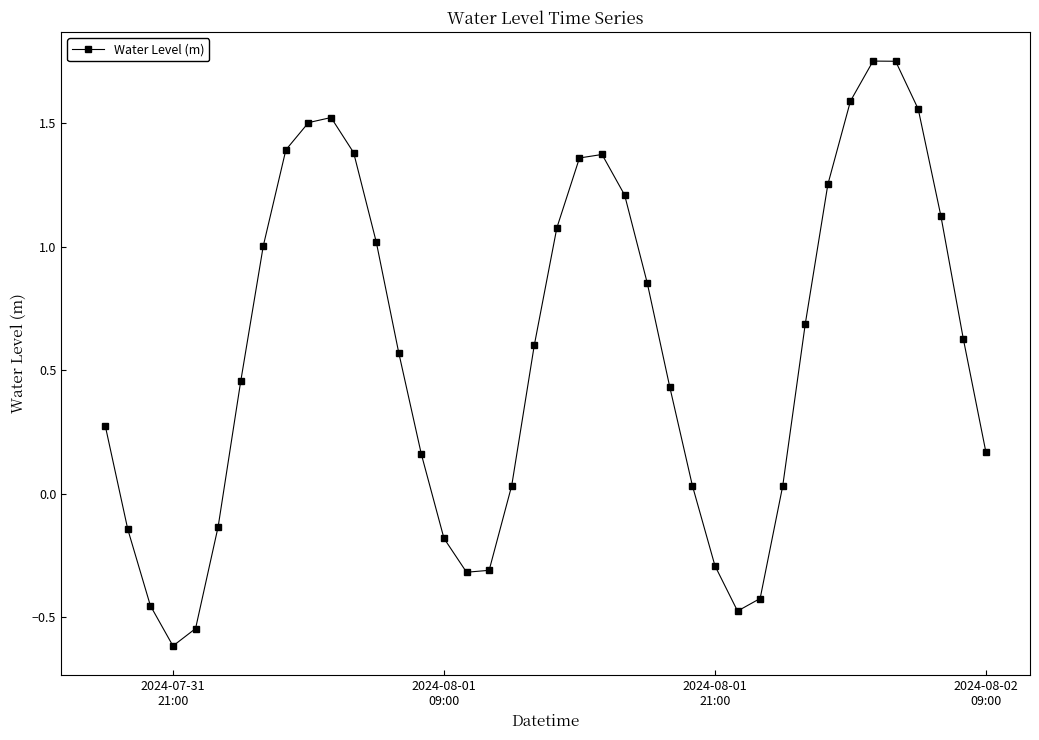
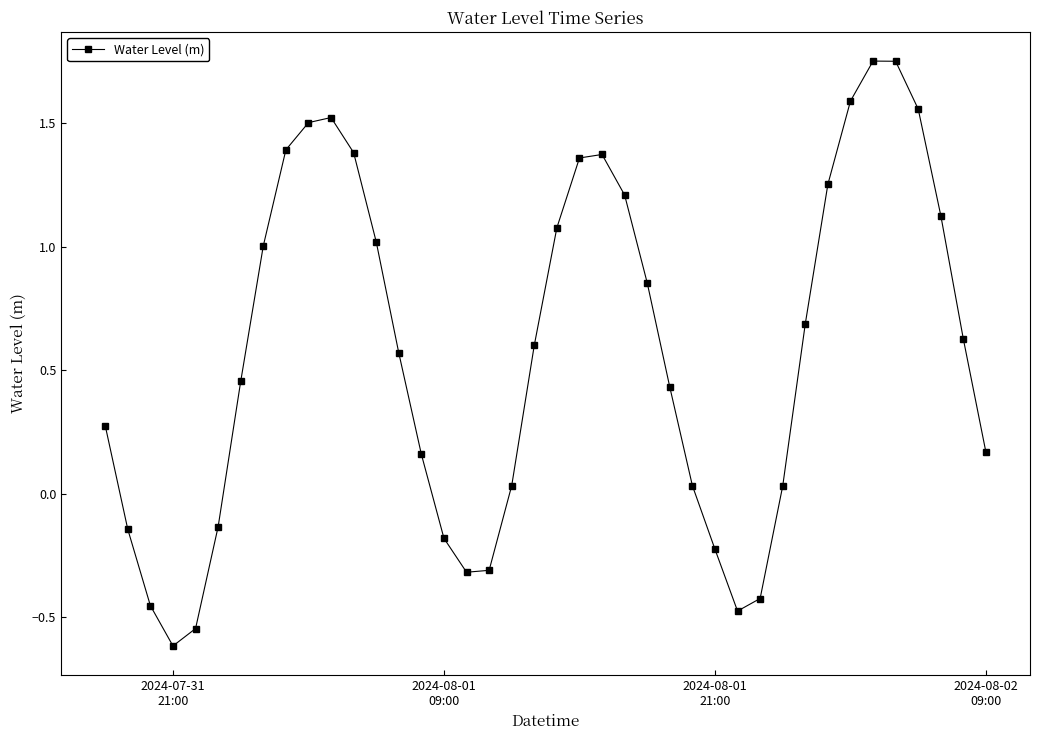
  {
    "2024-07-31 21:00": -0.62,
    "2024-08-01 09:00": -0.18,
-   "2024-08-01 21:00": -0.29,
+   "2024-08-01 21:00": -0.22,
    "2024-08-02 09:00": 0.17
  }
